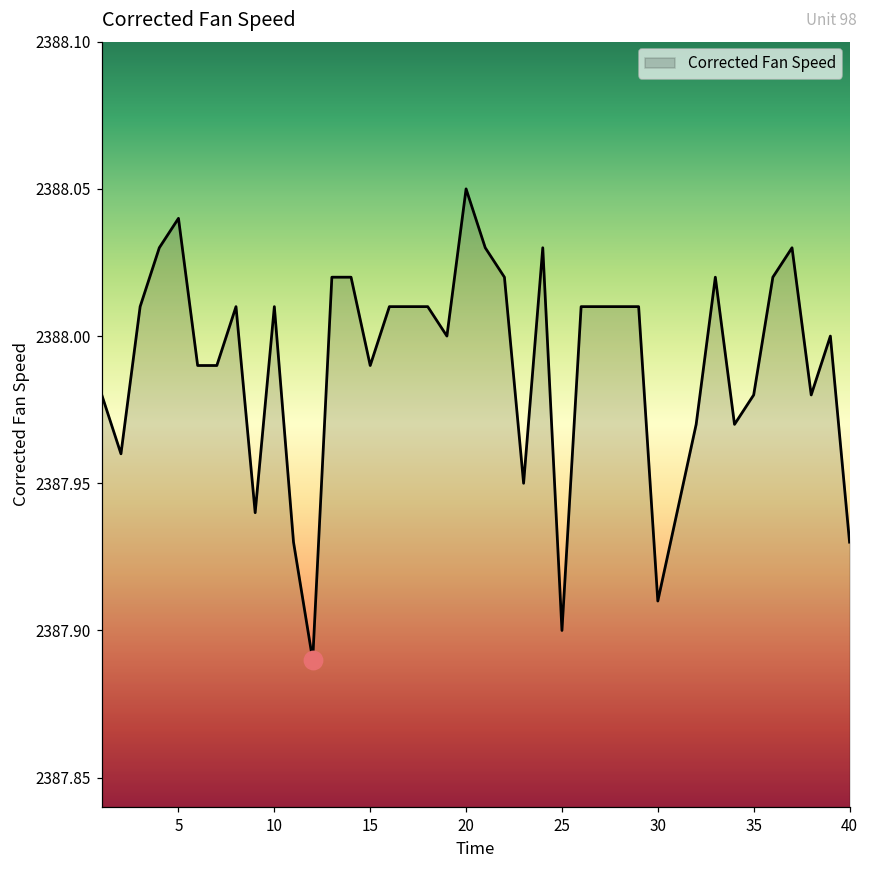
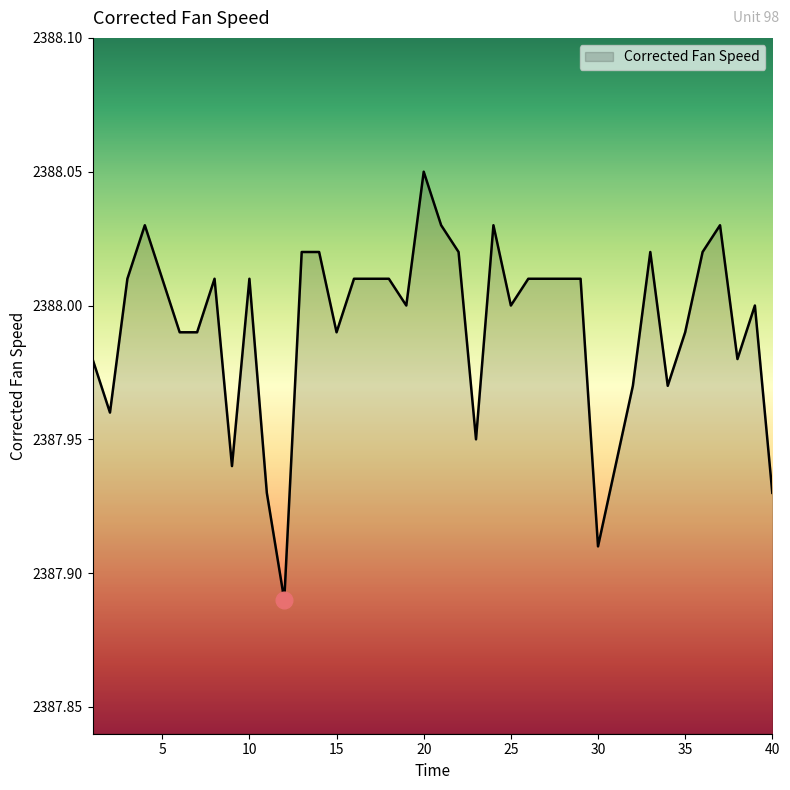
  {
    "Corrected Fan Speed": {
-     "5": 2388.04,
+     "5": 2388.01,
      "10": 2388.01,
      "15": 2387.99,
      "20": 2388.05,
-     "25": 2387.9,
+     "25": 2388.0,
      "30": 2387.91,
-     "35": 2387.98,
+     "35": 2387.99,
      "40": 2387.93
    }
  }
